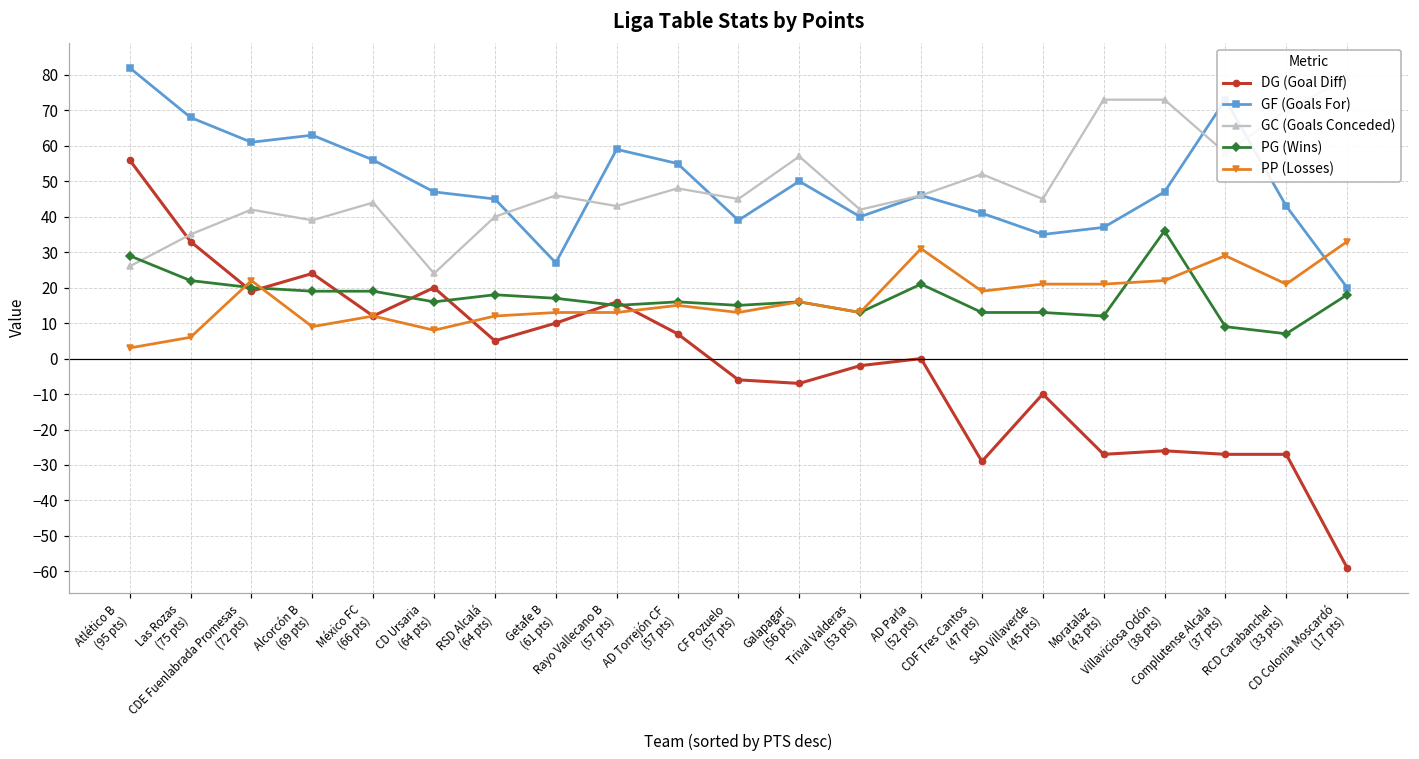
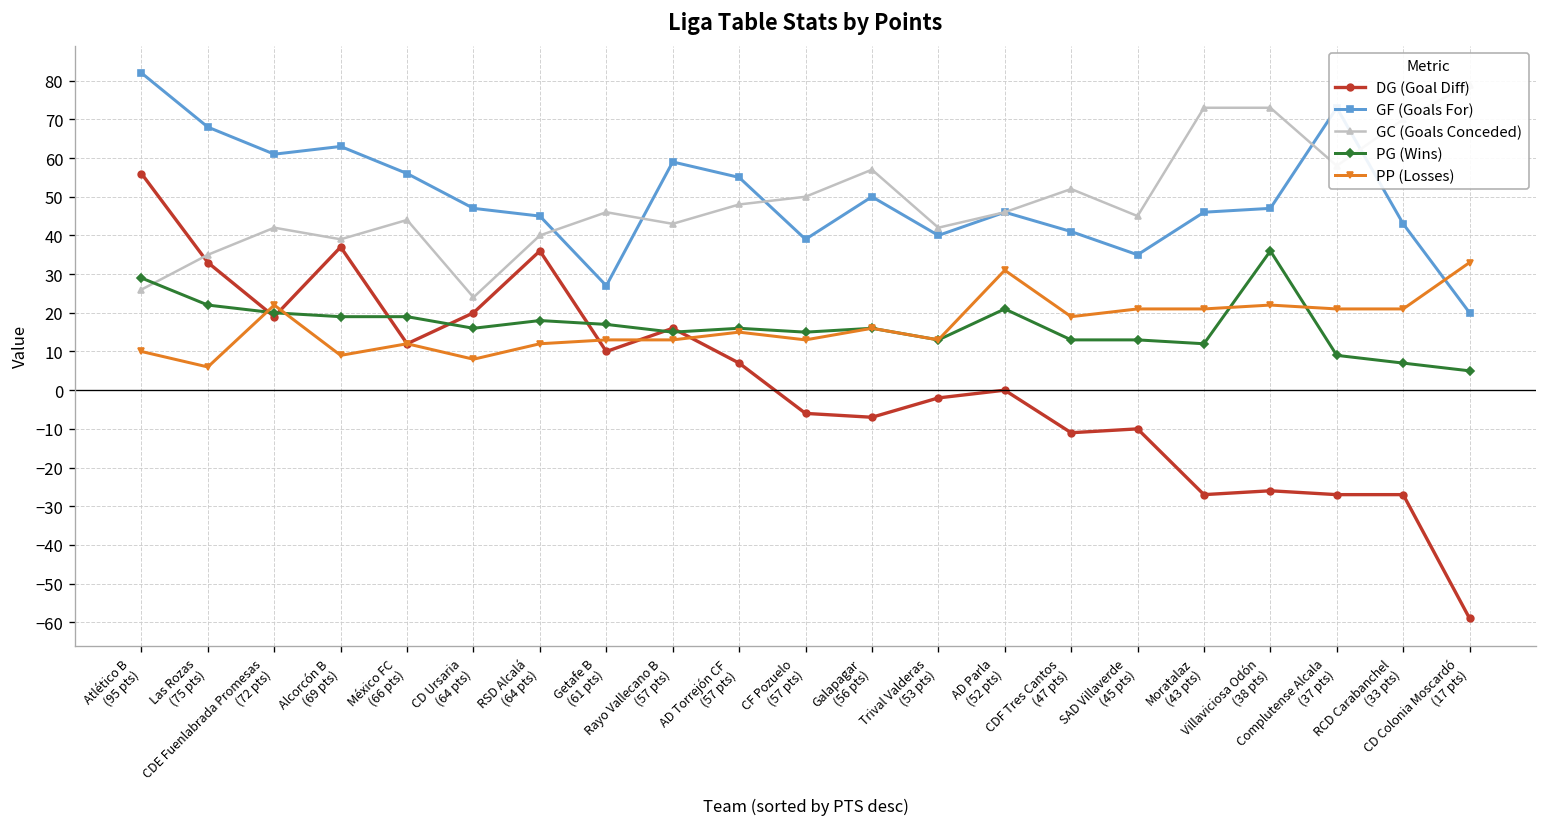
  {
    "DG (Goal Diff)": {
      "Atlético B (95 pts)": 56,
      "Las Rozas (75 pts)": 33,
      "CDE Fuenlabrada Promesas (72 pts)": 19,
-     "Alcorcón B (69 pts)": 24,
+     "Alcorcón B (69 pts)": 37,
      "CD Ursaria (64 pts)": 20,
-     "RSD Alcalá (64 pts)": 5,
+     "RSD Alcalá (64 pts)": 36,
      "Getafe B (61 pts)": 10,
      "Rayo Vallecano B (57 pts)": 16,
      "AD Torrejón CF (57 pts)": 7,
      "CF Pozuelo (57 pts)": -6,
      "Galapagar (56 pts)": -7,
      "Trival Valderas (53 pts)": -2,
      "AD Parla (52 pts)": 0,
-     "CDF Tres Cantos (47 pts)": -29,
+     "CDF Tres Cantos (47 pts)": -11,
      "SAD Villaverde (45 pts)": -10,
      "Moratalaz (43 pts)": -27,
      "Villaviciosa Odón (38 pts)": -26,
      "Complutense Alcala (37 pts)": -27,
      "RCD Carabanchel (33 pts)": -27,
      "CD Colonia Moscardó (17 pts)": -59
    },
    "GF (Goals For)": {
      "Atlético B (95 pts)": 82,
      "Las Rozas (75 pts)": 68,
      "CDE Fuenlabrada Promesas (72 pts)": 61,
      "Alcorcón B (69 pts)": 63,
      "México FC (66 pts)": 56,
      "CD Ursaria (64 pts)": 47,
      "RSD Alcalá (64 pts)": 45,
      "Getafe B (61 pts)": 27,
      "Rayo Vallecano B (57 pts)": 59,
      "AD Torrejón CF (57 pts)": 55,
      "CF Pozuelo (57 pts)": 39,
      "Galapagar (56 pts)": 50,
      "Trival Valderas (53 pts)": 40,
      "CDF Tres Cantos (47 pts)": 41,
      "SAD Villaverde (45 pts)": 35,
-     "Moratalaz (43 pts)": 37,
+     "Moratalaz (43 pts)": 46,
      "Villaviciosa Odón (38 pts)": 47,
      "RCD Carabanchel (33 pts)": 43,
      "CD Colonia Moscardó (17 pts)": 20
    },
    "GC (Goals Conceded)": {
      "Atlético B (95 pts)": 26,
      "Las Rozas (75 pts)": 35,
      "CDE Fuenlabrada Promesas (72 pts)": 42,
      "Alcorcón B (69 pts)": 39,
      "México FC (66 pts)": 44,
      "CD Ursaria (64 pts)": 24,
      "RSD Alcalá (64 pts)": 40,
      "Getafe B (61 pts)": 46,
      "Rayo Vallecano B (57 pts)": 43,
      "AD Torrejón CF (57 pts)": 48,
-     "CF Pozuelo (57 pts)": 45,
+     "CF Pozuelo (57 pts)": 50,
      "Galapagar (56 pts)": 57,
      "Trival Valderas (53 pts)": 42,
      "CDF Tres Cantos (47 pts)": 52,
      "SAD Villaverde (45 pts)": 45,
      "Moratalaz (43 pts)": 73,
      "Villaviciosa Odón (38 pts)": 73
    },
    "PG (Wins)": {
      "Atlético B (95 pts)": 29,
      "Las Rozas (75 pts)": 22,
      "CDE Fuenlabrada Promesas (72 pts)": 20,
      "Alcorcón B (69 pts)": 19,
      "México FC (66 pts)": 19,
      "CD Ursaria (64 pts)": 16,
      "RSD Alcalá (64 pts)": 18,
      "Getafe B (61 pts)": 17,
      "Rayo Vallecano B (57 pts)": 15,
      "AD Torrejón CF (57 pts)": 16,
      "CF Pozuelo (57 pts)": 15,
      "AD Parla (52 pts)": 21,
      "CDF Tres Cantos (47 pts)": 13,
      "SAD Villaverde (45 pts)": 13,
      "Moratalaz (43 pts)": 12,
      "Villaviciosa Odón (38 pts)": 36,
      "Complutense Alcala (37 pts)": 9,
      "RCD Carabanchel (33 pts)": 7,
-     "CD Colonia Moscardó (17 pts)": 18
+     "CD Colonia Moscardó (17 pts)": 5
    },
    "PP (Losses)": {
-     "Atlético B (95 pts)": 3,
+     "Atlético B (95 pts)": 10,
      "Las Rozas (75 pts)": 6,
      "CDE Fuenlabrada Promesas (72 pts)": 22,
      "Alcorcón B (69 pts)": 9,
      "CD Ursaria (64 pts)": 8,
      "RSD Alcalá (64 pts)": 12,
      "Getafe B (61 pts)": 13,
      "Rayo Vallecano B (57 pts)": 13,
      "AD Torrejón CF (57 pts)": 15,
      "CF Pozuelo (57 pts)": 13,
      "AD Parla (52 pts)": 31,
      "CDF Tres Cantos (47 pts)": 19,
      "SAD Villaverde (45 pts)": 21,
      "Moratalaz (43 pts)": 21,
      "Villaviciosa Odón (38 pts)": 22,
-     "Complutense Alcala (37 pts)": 29,
+     "Complutense Alcala (37 pts)": 21,
      "RCD Carabanchel (33 pts)": 21,
      "CD Colonia Moscardó (17 pts)": 33
    }
  }
